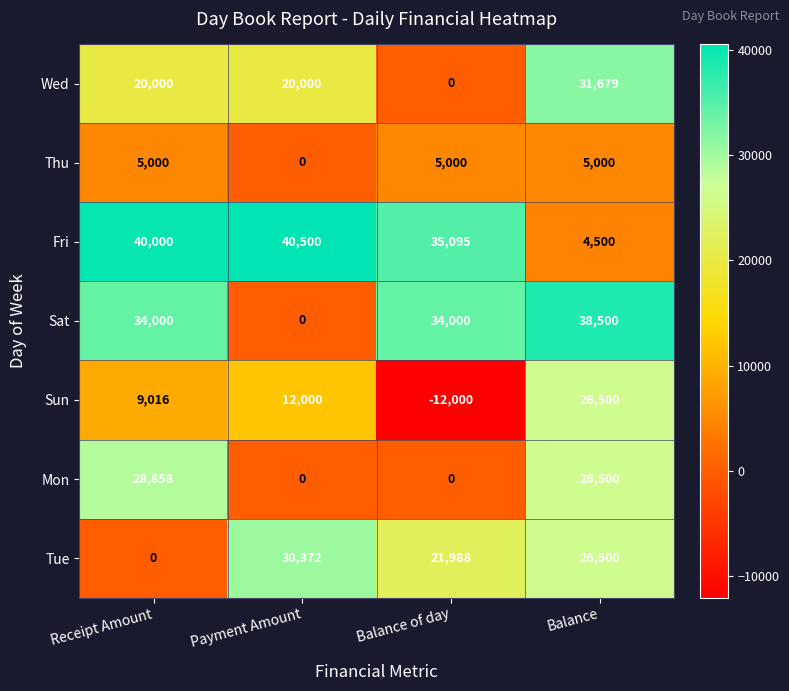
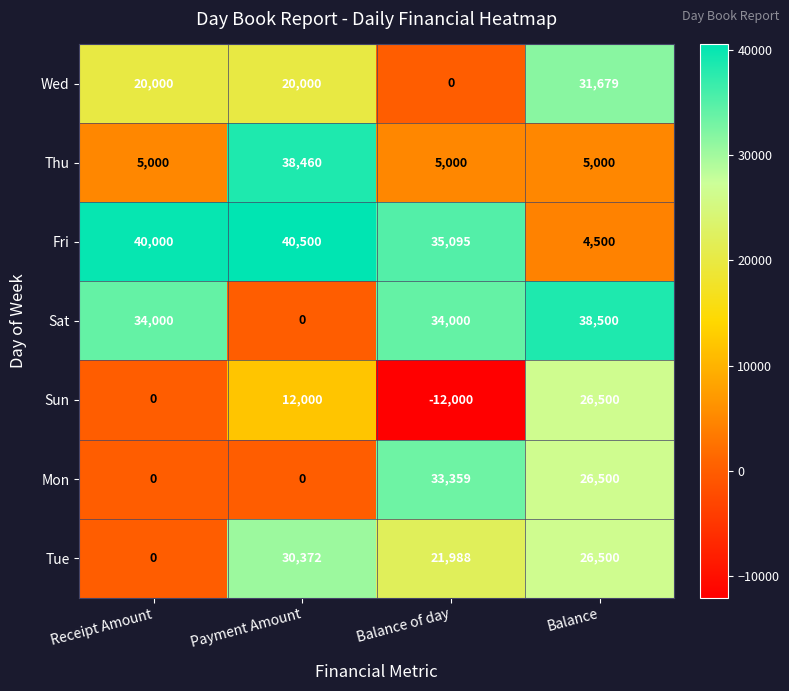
  {
    "Wed": {
      "Receipt Amount": "20,000",
      "Payment Amount": "20,000",
      "Balance of day": "0",
      "Balance": "31,679"
    },
    "Thu": {
      "Receipt Amount": "5,000",
-     "Payment Amount": "0",
+     "Payment Amount": "38,460",
      "Balance of day": "5,000",
      "Balance": "5,000"
    },
    "Fri": {
      "Receipt Amount": "40,000",
      "Payment Amount": "40,500",
      "Balance of day": "35,095",
      "Balance": "4,500"
    },
    "Sat": {
      "Receipt Amount": "34,000",
      "Payment Amount": "0",
      "Balance of day": "34,000",
      "Balance": "38,500"
    },
    "Sun": {
-     "Receipt Amount": "9,016",
+     "Receipt Amount": "0",
      "Payment Amount": "12,000",
      "Balance of day": "-12,000",
      "Balance": "26,500"
    },
    "Mon": {
-     "Receipt Amount": "28,858",
+     "Receipt Amount": "0",
      "Payment Amount": "0",
-     "Balance of day": "0",
+     "Balance of day": "33,359",
      "Balance": "26,500"
    },
    "Tue": {
      "Receipt Amount": "0",
      "Payment Amount": "30,372",
      "Balance of day": "21,988",
      "Balance": "26,500"
    }
  }
